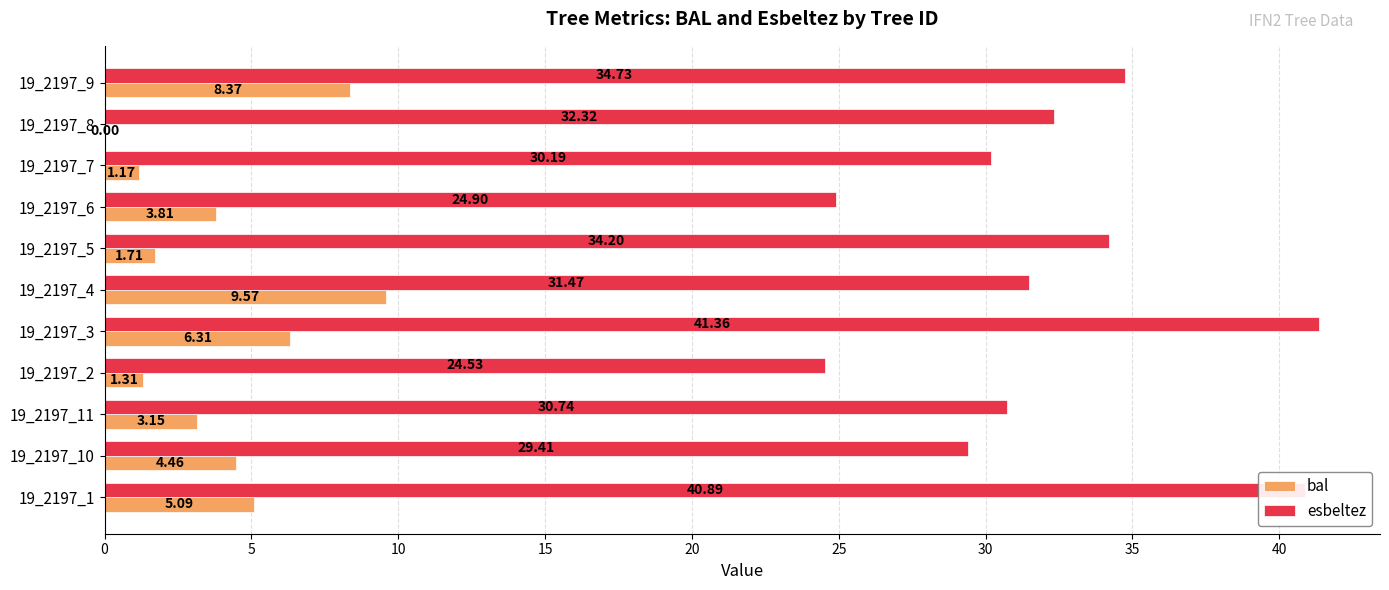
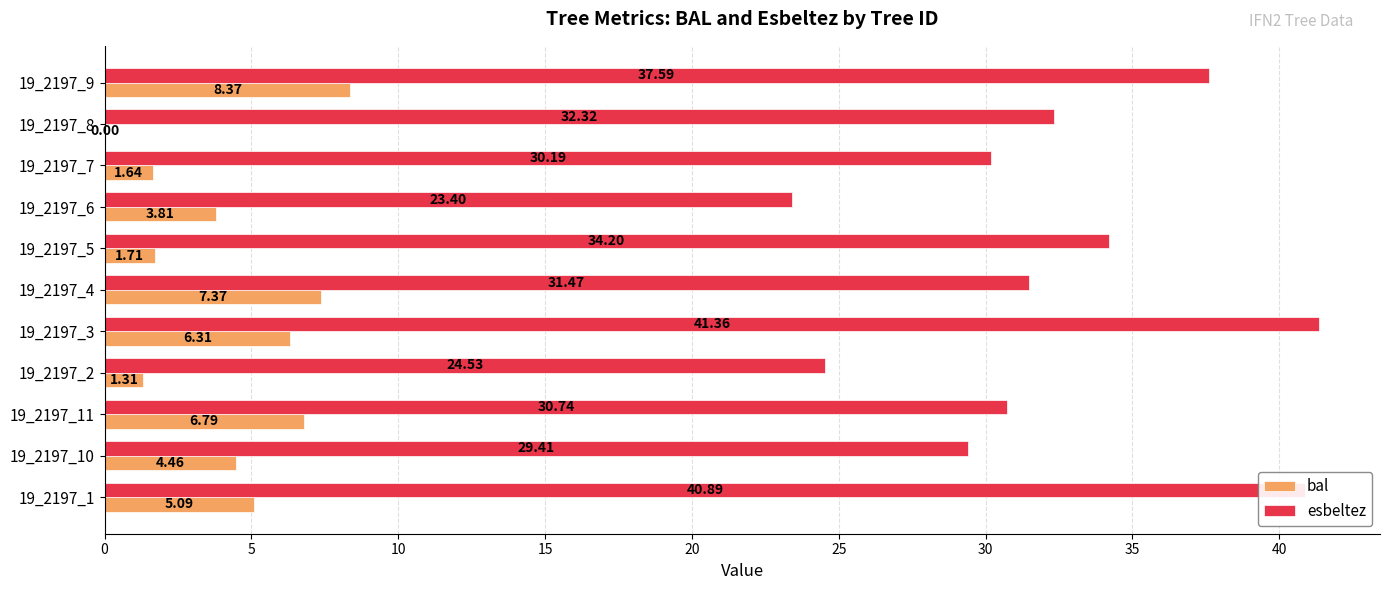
  {
    "bal": {
      "19_2197_9": 8.37,
      "19_2197_8": 0.00,
-     "19_2197_7": 1.17,
+     "19_2197_7": 1.64,
      "19_2197_6": 3.81,
      "19_2197_5": 1.71,
-     "19_2197_4": 9.57,
+     "19_2197_4": 7.37,
      "19_2197_3": 6.31,
      "19_2197_2": 1.31,
-     "19_2197_11": 3.15,
+     "19_2197_11": 6.79,
      "19_2197_10": 4.46,
      "19_2197_1": 5.09
    },
    "esbeltez": {
-     "19_2197_9": 34.73,
+     "19_2197_9": 37.59,
      "19_2197_8": 32.32,
      "19_2197_7": 30.19,
-     "19_2197_6": 24.90,
+     "19_2197_6": 23.40,
      "19_2197_5": 34.20,
      "19_2197_4": 31.47,
      "19_2197_3": 41.36,
      "19_2197_2": 24.53,
      "19_2197_11": 30.74,
      "19_2197_10": 29.41
    }
  }
